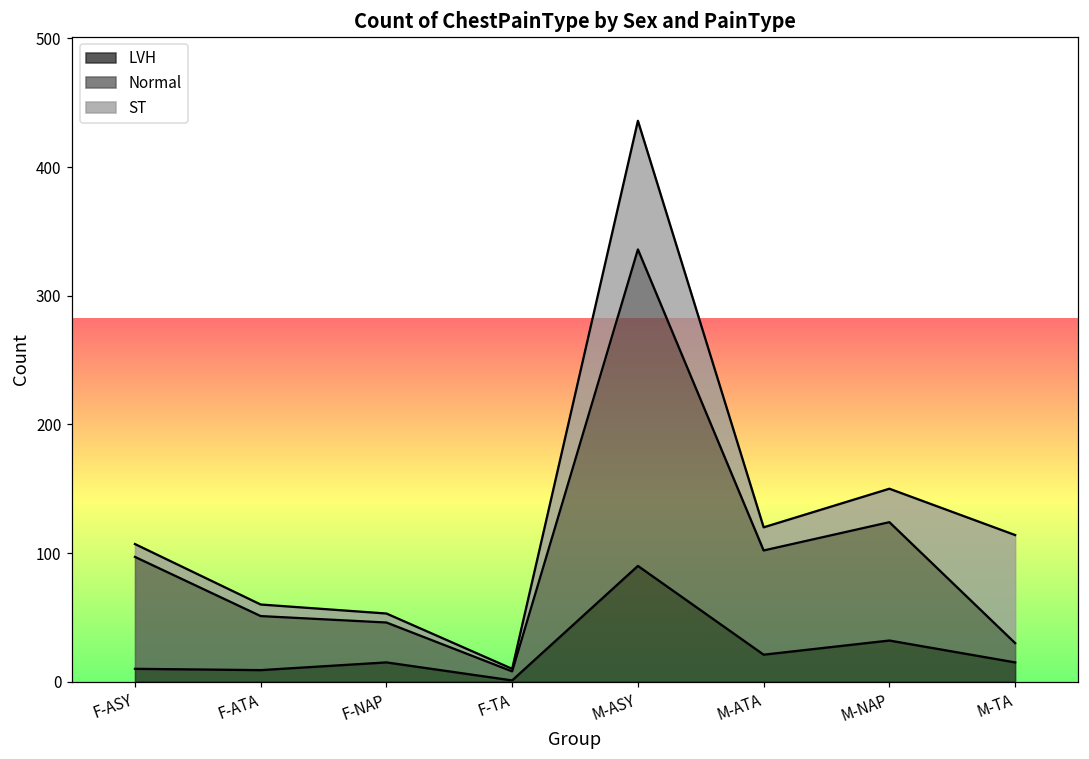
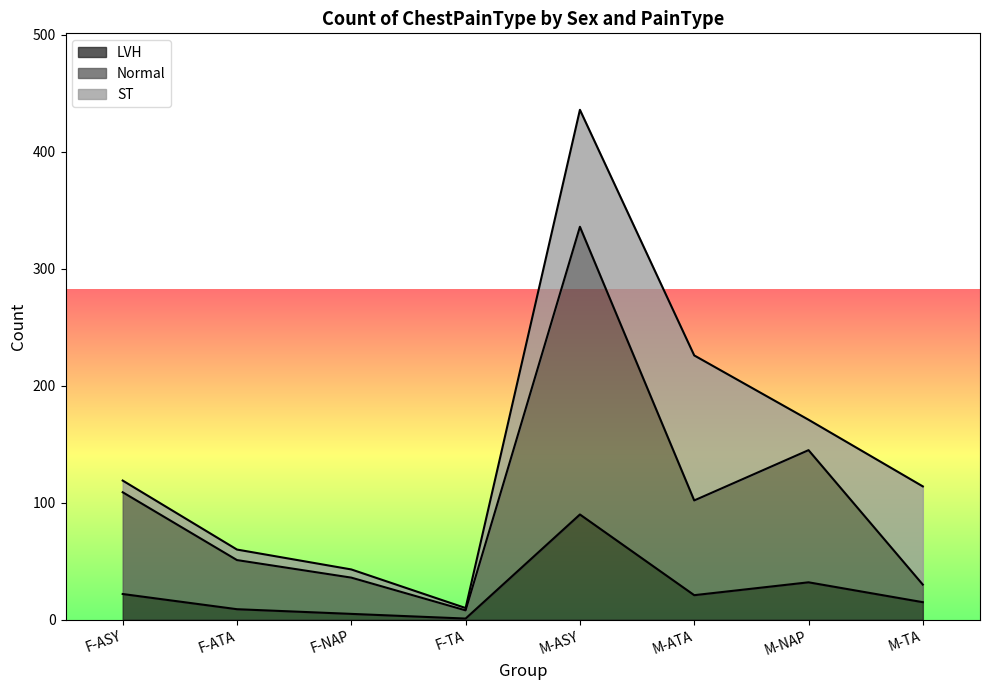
  {
    "LVH": {
-     "F-ASY": 10,
+     "F-ASY": 22,
      "F-ATA": 9,
-     "F-NAP": 15,
+     "F-NAP": 5,
      "F-TA": 1,
      "M-ASY": 90,
      "M-ATA": 21,
      "M-NAP": 32,
      "M-TA": 15
    },
    "Normal": {
      "F-ASY": 87,
      "F-ATA": 42,
      "F-NAP": 31,
      "M-ASY": 246,
      "M-ATA": 81,
-     "M-NAP": 92,
+     "M-NAP": 113,
      "M-TA": 15
    },
    "ST": {
      "F-ASY": 10,
      "F-ATA": 9,
      "F-NAP": 7,
      "M-ASY": 100,
-     "M-ATA": 18,
+     "M-ATA": 124,
      "M-NAP": 26,
      "M-TA": 84
    }
  }
